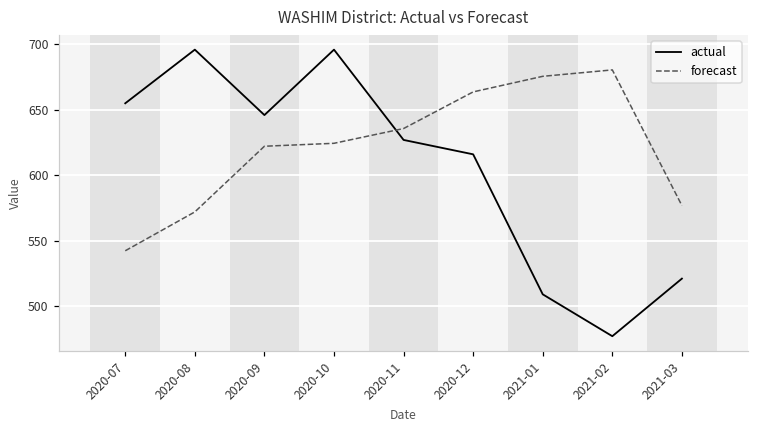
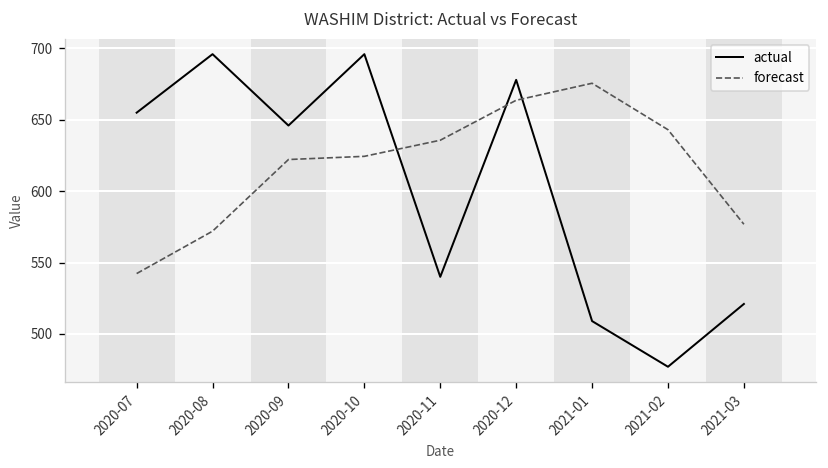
  {
    "actual": {
      "2020-07": 655,
      "2020-08": 696,
      "2020-09": 646,
      "2020-10": 696,
-     "2020-11": 627,
-     "2020-12": 616,
+     "2020-11": 540,
+     "2020-12": 678,
      "2021-01": 509,
      "2021-02": 477,
      "2021-03": 521
    },
    "forecast": {
      "2020-07": 542,
      "2020-08": 572,
      "2020-09": 622,
      "2020-10": 624,
      "2020-11": 636,
      "2020-12": 664,
      "2021-01": 676,
-     "2021-02": 681,
+     "2021-02": 643,
      "2021-03": 577
    }
  }
